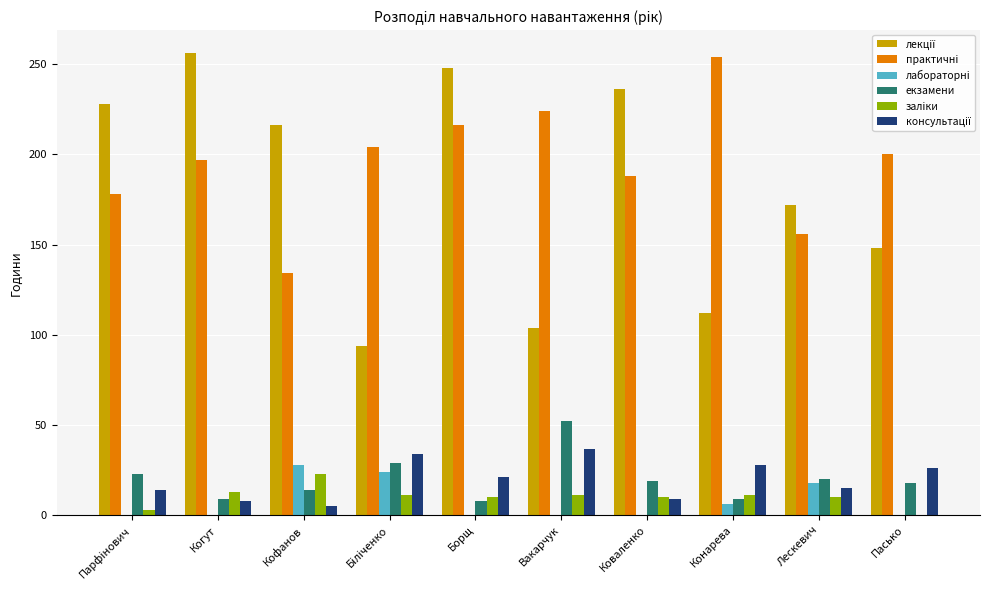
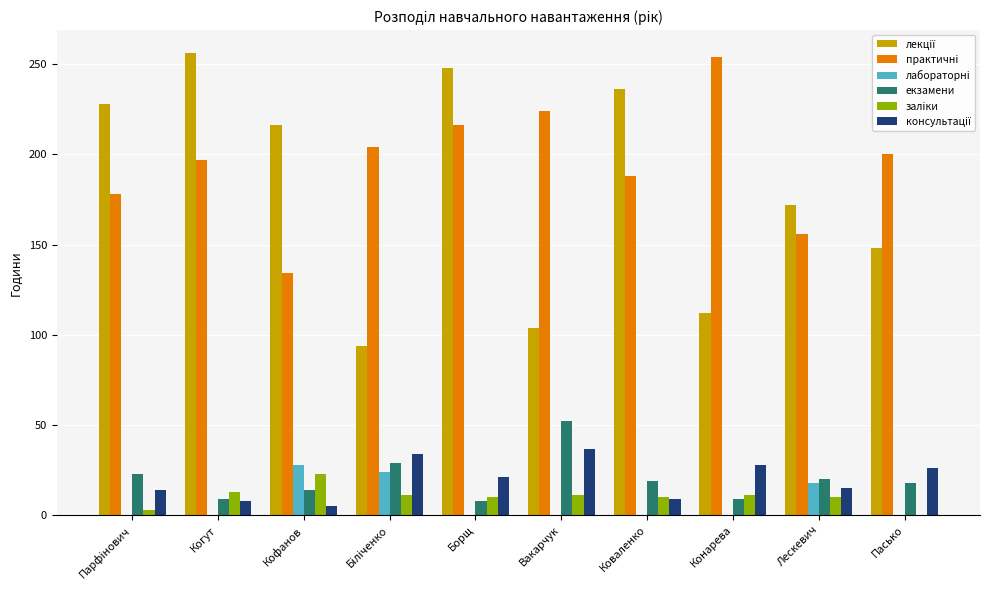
  {
    "лабораторні": {
      "Парфінович": 0,
      "Когут": 0,
      "Кофанов": 28,
      "Біліченко": 24,
      "Борщ": 0,
      "Вакарчук": 0,
      "Коваленко": 0,
-     "Конарева": 6,
+     "Конарева": 0,
      "Лескевич": 18,
      "Пасько": 0
    },
    "екзамени": {
      "Парфінович": 23,
      "Когут": 9,
      "Кофанов": 14,
      "Біліченко": 29,
      "Борщ": 8,
      "Вакарчук": 52,
      "Коваленко": 19,
      "Конарева": 9,
      "Лескевич": 20,
      "Пасько": 18
    },
    "заліки": {
      "Парфінович": 3,
      "Когут": 13,
      "Кофанов": 23,
      "Біліченко": 11,
      "Борщ": 10,
      "Вакарчук": 11,
      "Коваленко": 10,
      "Конарева": 11,
      "Лескевич": 10,
      "Пасько": 0
    },
    "консультації": {
      "Парфінович": 14,
      "Когут": 8,
      "Кофанов": 5,
      "Біліченко": 34,
      "Борщ": 21,
      "Вакарчук": 37,
      "Коваленко": 9,
      "Конарева": 28,
      "Лескевич": 15,
      "Пасько": 26
    }
  }
